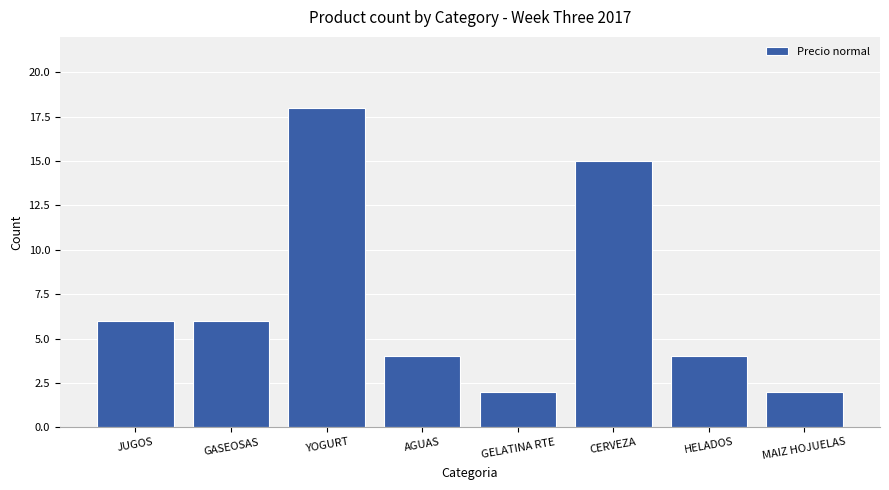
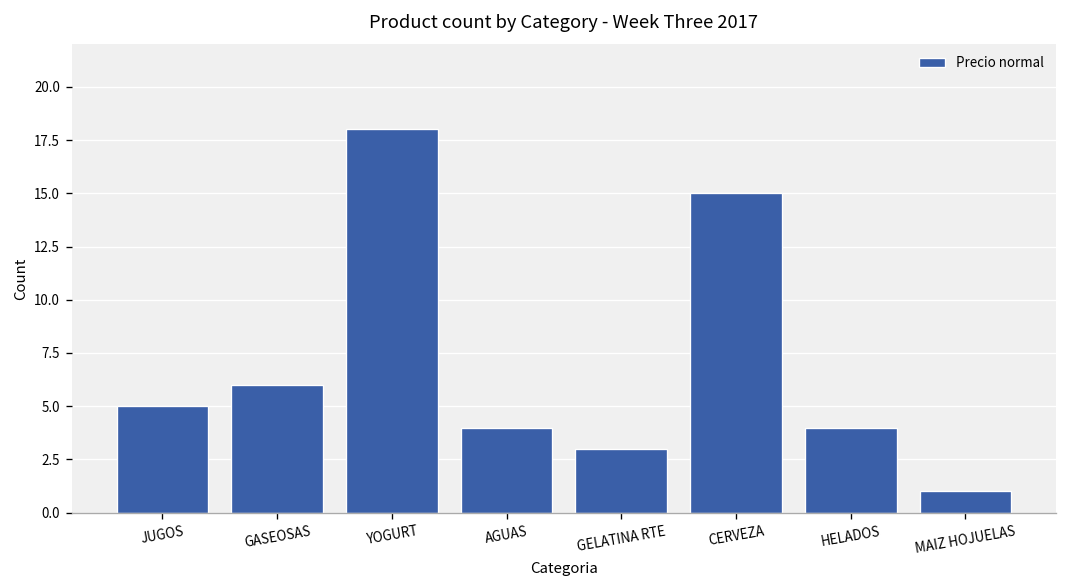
  {
-   "JUGOS": 6,
+   "JUGOS": 5,
    "GASEOSAS": 6,
    "YOGURT": 18,
    "AGUAS": 4,
-   "GELATINA RTE": 2,
+   "GELATINA RTE": 3,
    "CERVEZA": 15,
    "HELADOS": 4,
-   "MAIZ HOJUELAS": 2
+   "MAIZ HOJUELAS": 1
  }
